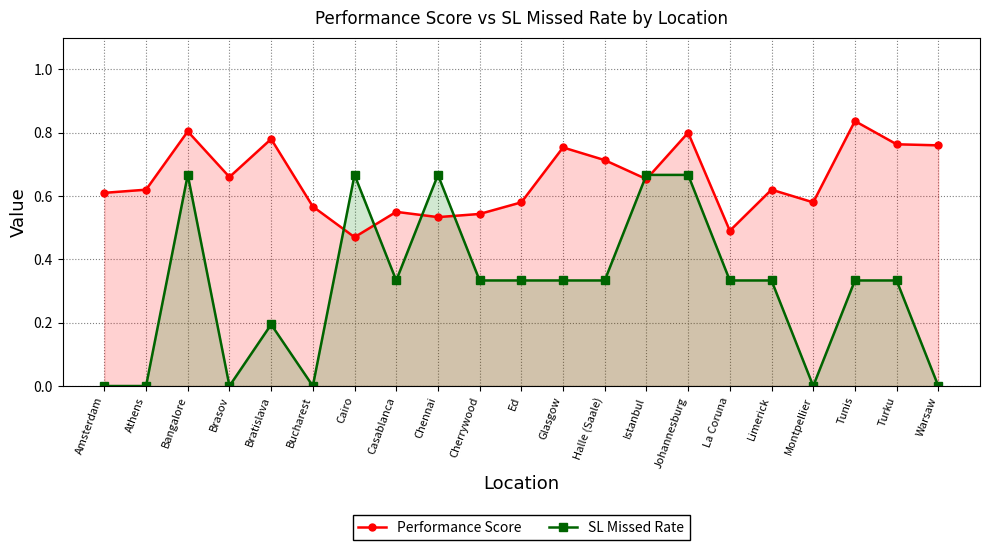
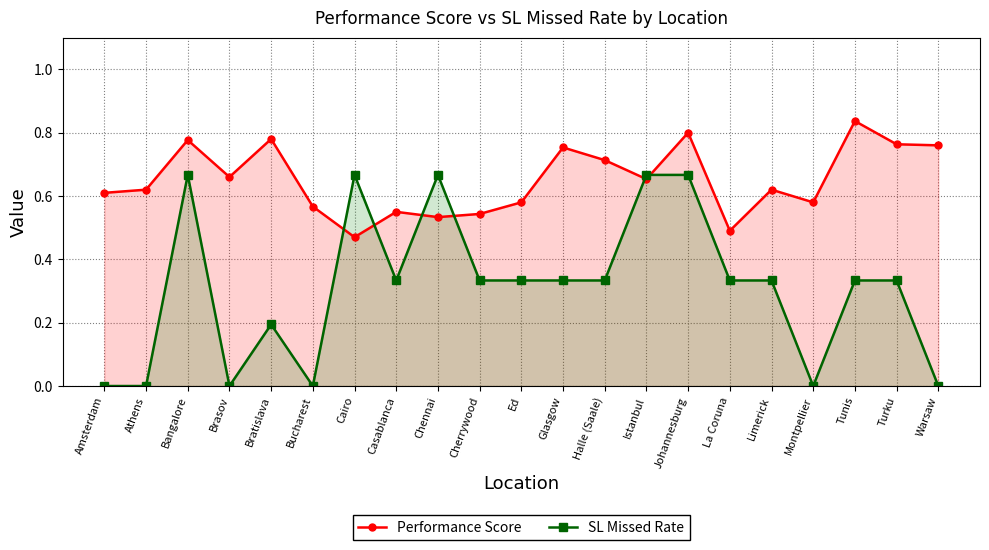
  {
    "Performance Score": {
      "Amsterdam": 0.61,
      "Athens": 0.62,
-     "Bangalore": 0.80,
+     "Bangalore": 0.78,
      "Brasov": 0.66,
      "Bratislava": 0.78,
      "Bucharest": 0.57,
      "Cairo": 0.47,
      "Casablanca": 0.55,
      "Chennai": 0.53,
      "Cherrywood": 0.54,
      "Ed": 0.58,
      "Glasgow": 0.75,
      "Halle (Saale)": 0.71,
      "Istanbul": 0.65,
      "Johannesburg": 0.80,
      "La Coruna": 0.49,
      "Limerick": 0.62,
      "Montpellier": 0.58,
      "Tunis": 0.84,
      "Turku": 0.76,
      "Warsaw": 0.76
    },
    "SL Missed Rate": {
      "Amsterdam": 0.00,
      "Athens": 0.00,
      "Bangalore": 0.67,
      "Brasov": 0.00,
      "Bratislava": 0.19,
      "Bucharest": 0.00,
      "Cairo": 0.67,
      "Casablanca": 0.33,
      "Chennai": 0.67,
      "Cherrywood": 0.33,
      "Ed": 0.33,
      "Glasgow": 0.33,
      "Halle (Saale)": 0.33,
      "Istanbul": 0.67,
      "Johannesburg": 0.67,
      "La Coruna": 0.33,
      "Limerick": 0.33,
      "Montpellier": 0.00,
      "Tunis": 0.33,
      "Turku": 0.33,
      "Warsaw": 0.00
    }
  }
